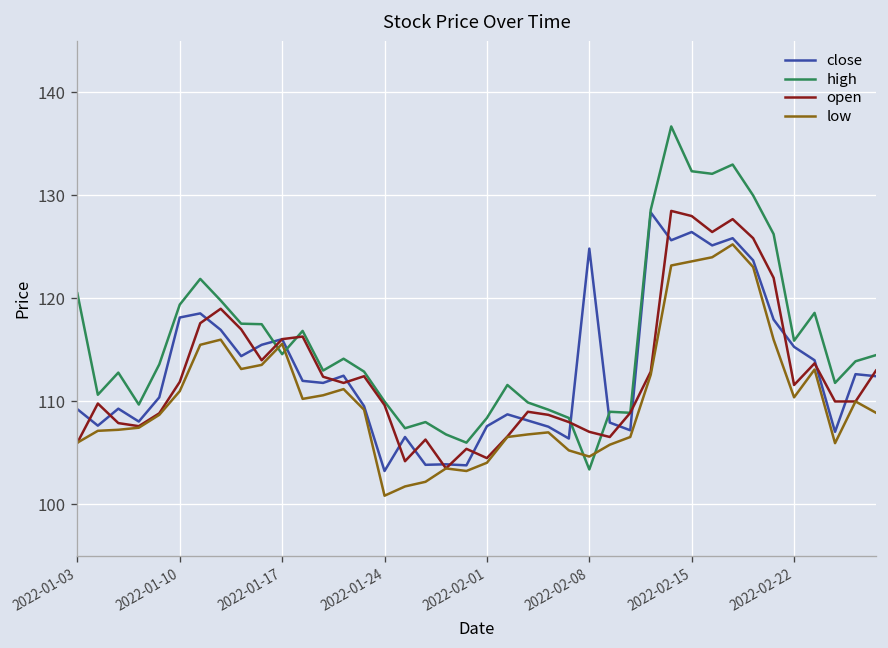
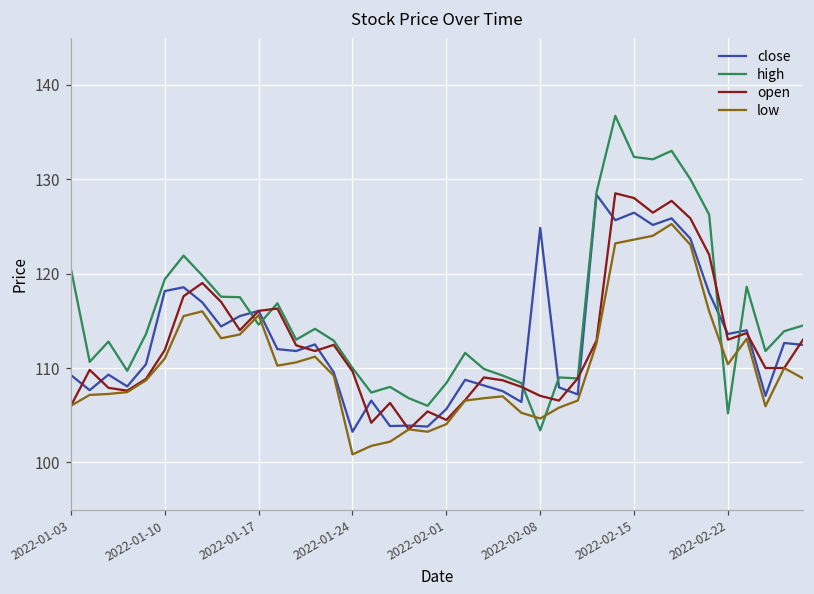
  {
    "close": {
      "2022-01-03": 109,
      "2022-01-10": 118,
      "2022-01-24": 103,
-     "2022-02-01": 108,
+     "2022-02-01": 106,
      "2022-02-08": 125,
      "2022-02-15": 126,
-     "2022-02-22": 115
+     "2022-02-22": 114
    },
    "high": {
      "2022-01-03": 121,
      "2022-01-10": 119,
      "2022-01-17": 115,
      "2022-01-24": 110,
      "2022-02-01": 108,
      "2022-02-08": 103,
      "2022-02-15": 132,
-     "2022-02-22": 116
+     "2022-02-22": 105
    },
    "open": {
      "2022-01-10": 112,
      "2022-01-24": 110,
      "2022-02-01": 105,
      "2022-02-08": 107,
      "2022-02-15": 128,
-     "2022-02-22": 112
+     "2022-02-22": 113
    },
    "low": {
      "2022-01-10": 111,
      "2022-01-17": 116,
      "2022-01-24": 101,
      "2022-02-01": 104,
      "2022-02-08": 105,
      "2022-02-15": 124,
      "2022-02-22": 110
    }
  }
